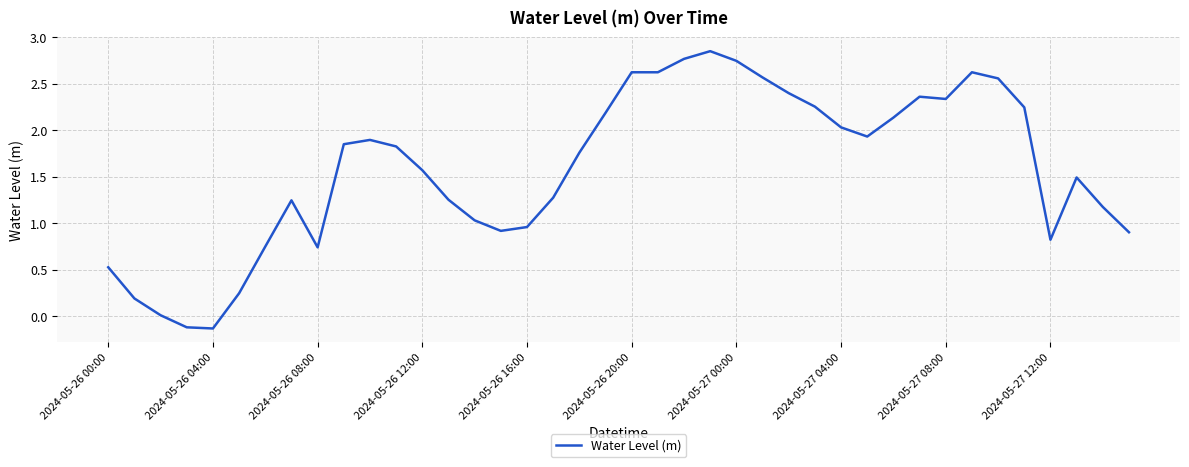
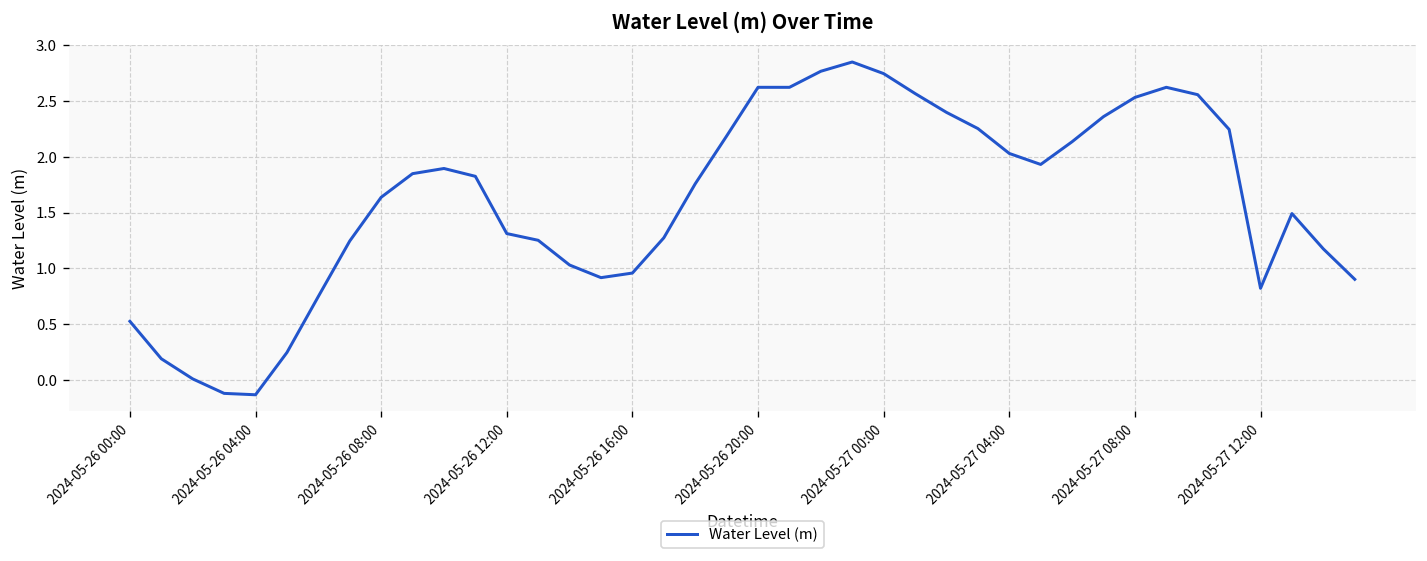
  {
    "2024-05-26 00:00": 0.5,
    "2024-05-26 04:00": -0.1,
-   "2024-05-26 08:00": 0.7,
-   "2024-05-26 12:00": 1.6,
+   "2024-05-26 08:00": 1.6,
+   "2024-05-26 12:00": 1.3,
    "2024-05-26 16:00": 1.0,
    "2024-05-26 20:00": 2.6,
    "2024-05-27 00:00": 2.7,
    "2024-05-27 04:00": 2.0,
-   "2024-05-27 08:00": 2.3,
+   "2024-05-27 08:00": 2.5,
    "2024-05-27 12:00": 0.8
  }
